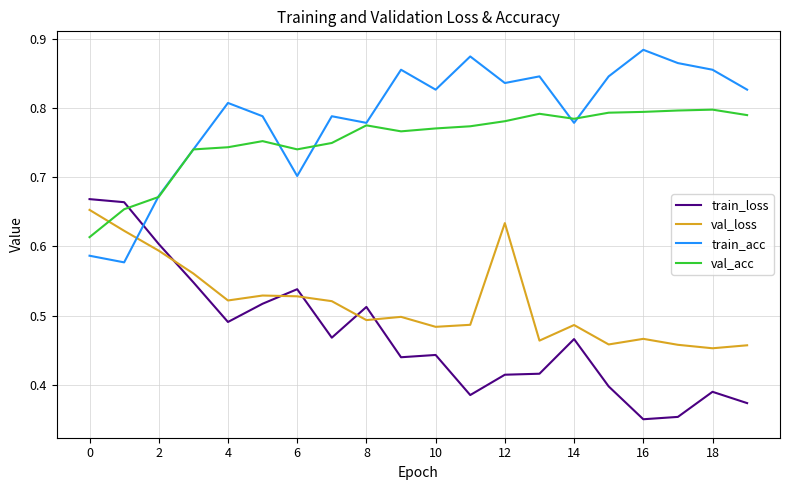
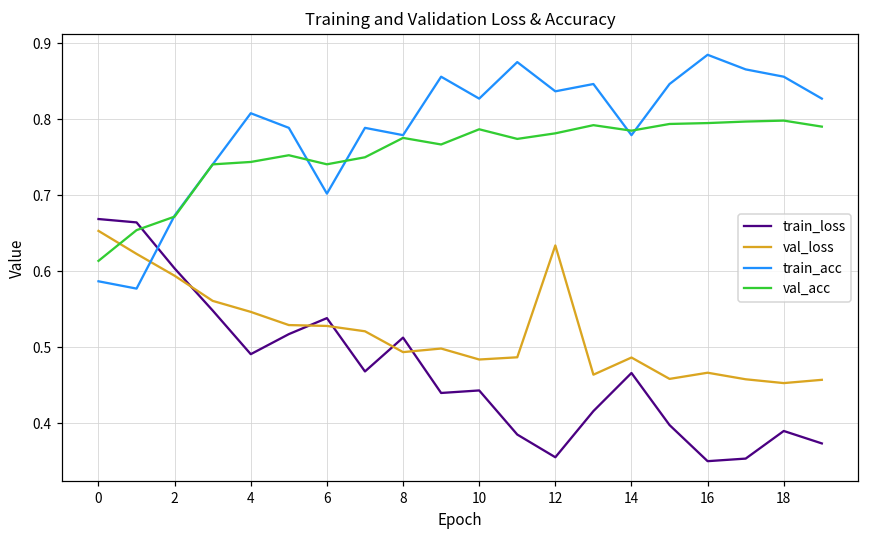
  {
    "train_loss": {
      "0": 0.67,
      "2": 0.60,
      "4": 0.49,
      "6": 0.54,
      "8": 0.51,
      "10": 0.44,
-     "12": 0.41,
+     "12": 0.35,
      "14": 0.47,
      "16": 0.35,
      "18": 0.39
    },
    "val_loss": {
      "0": 0.65,
      "2": 0.59,
-     "4": 0.52,
+     "4": 0.55,
      "6": 0.53,
      "8": 0.49,
      "10": 0.48,
      "12": 0.63,
      "14": 0.49,
      "16": 0.47,
      "18": 0.45
    },
    "train_acc": {
      "0": 0.59,
      "4": 0.81,
      "6": 0.70,
      "10": 0.83,
      "12": 0.84,
      "14": 0.78,
      "16": 0.88,
      "18": 0.86
    },
    "val_acc": {
      "0": 0.61,
      "4": 0.74,
      "6": 0.74,
-     "10": 0.77,
+     "10": 0.79,
      "12": 0.78,
      "14": 0.78,
      "16": 0.79,
      "18": 0.80
    }
  }
